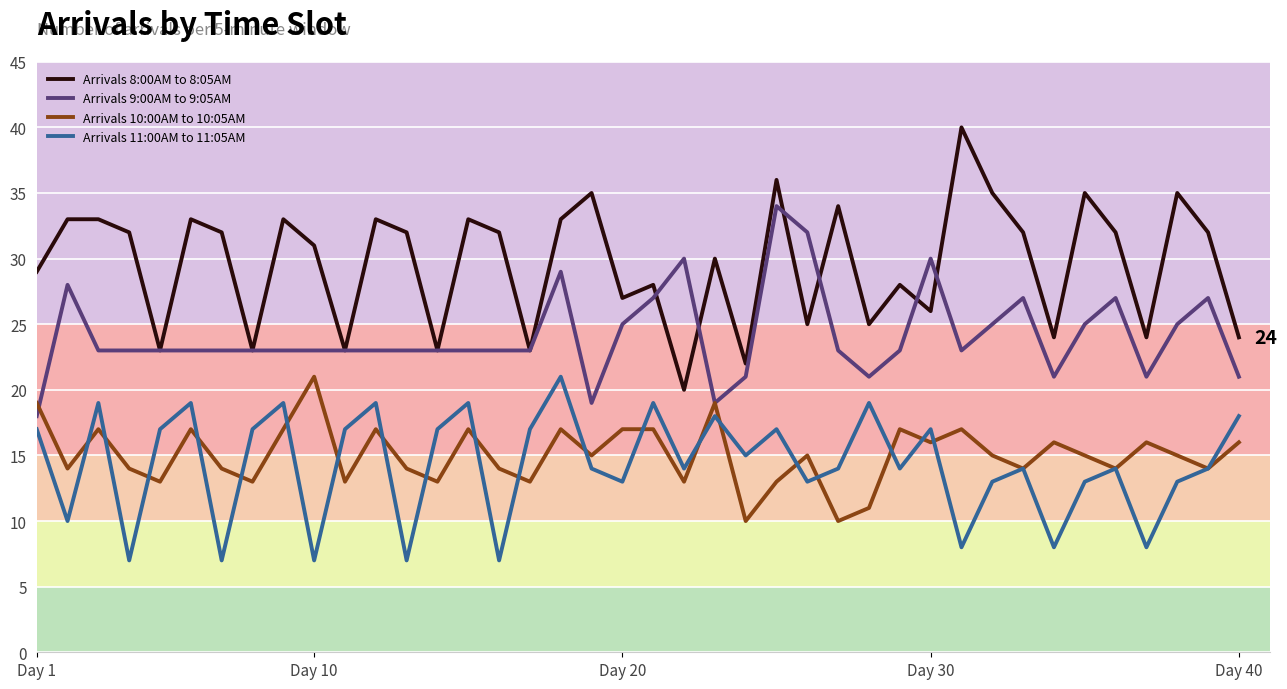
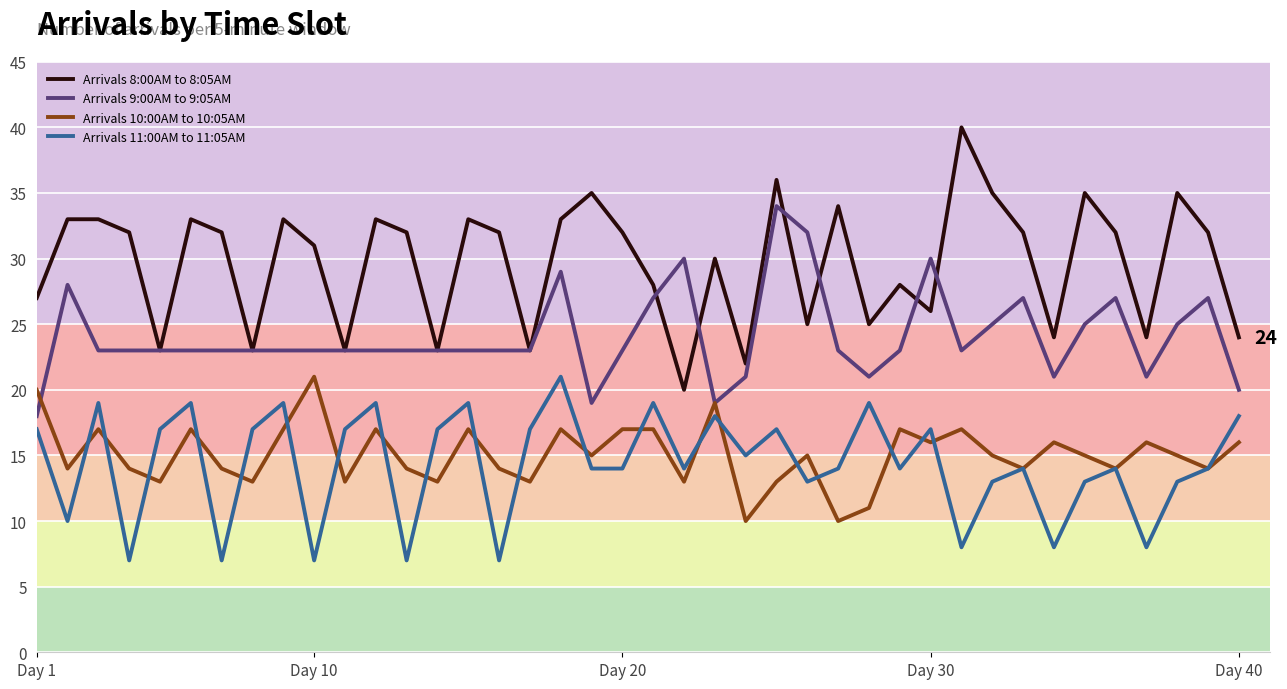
  {
    "Arrivals 8:00AM to 8:05AM": {
-     "Day 1": 29,
+     "Day 1": 27,
      "Day 10": 31,
-     "Day 20": 27,
+     "Day 20": 32,
      "Day 30": 26
    },
    "Arrivals 9:00AM to 9:05AM": {
      "Day 1": 18,
      "Day 10": 23,
-     "Day 20": 25,
+     "Day 20": 23,
      "Day 30": 30,
-     "Day 40": 21
+     "Day 40": 20
    },
    "Arrivals 10:00AM to 10:05AM": {
-     "Day 1": 19,
+     "Day 1": 20,
      "Day 10": 21,
      "Day 20": 17,
      "Day 30": 16,
      "Day 40": 16
    },
    "Arrivals 11:00AM to 11:05AM": {
      "Day 1": 17,
      "Day 10": 7,
-     "Day 20": 13,
+     "Day 20": 14,
      "Day 30": 17,
      "Day 40": 18
    }
  }
